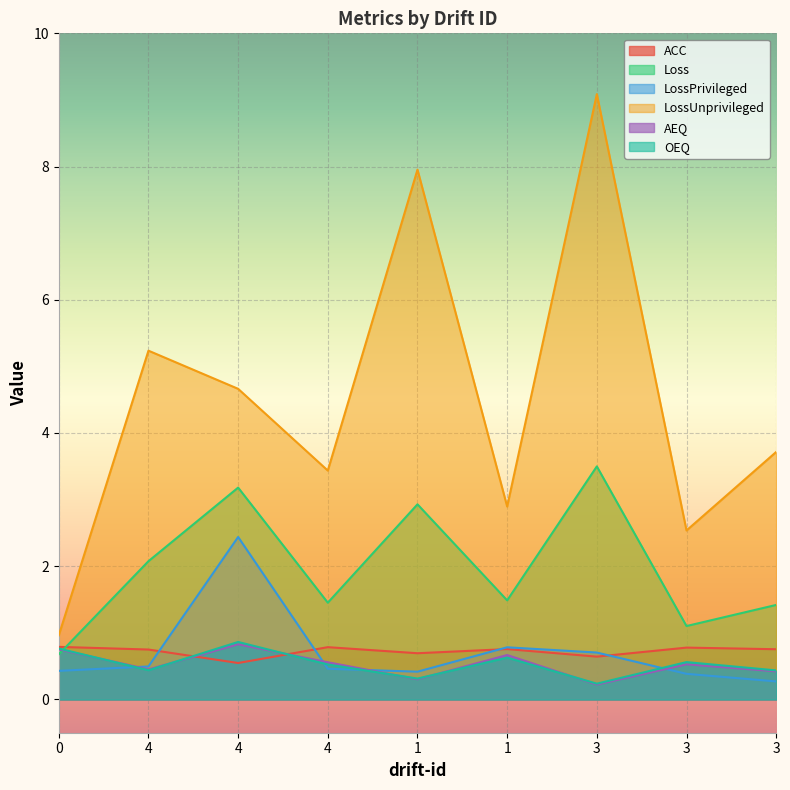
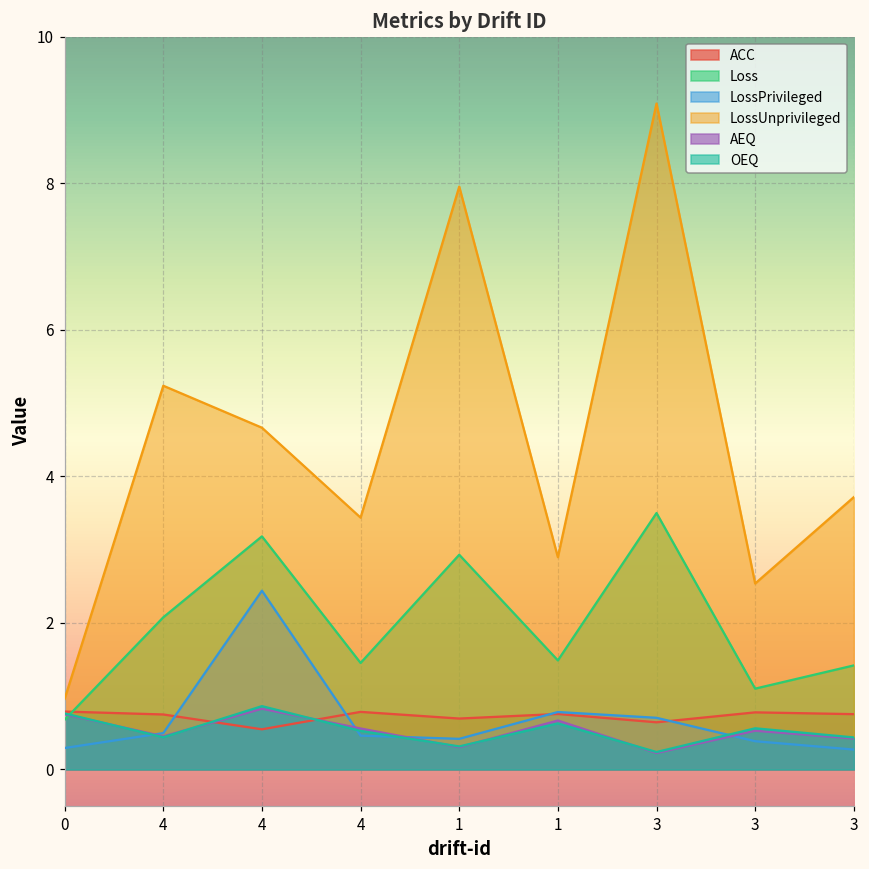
  {
    "LossPrivileged": {
-     "0": 0.4
+     "0": 0.3
    },
    "LossUnprivileged": {
      "0": 1.0
    }
  }
